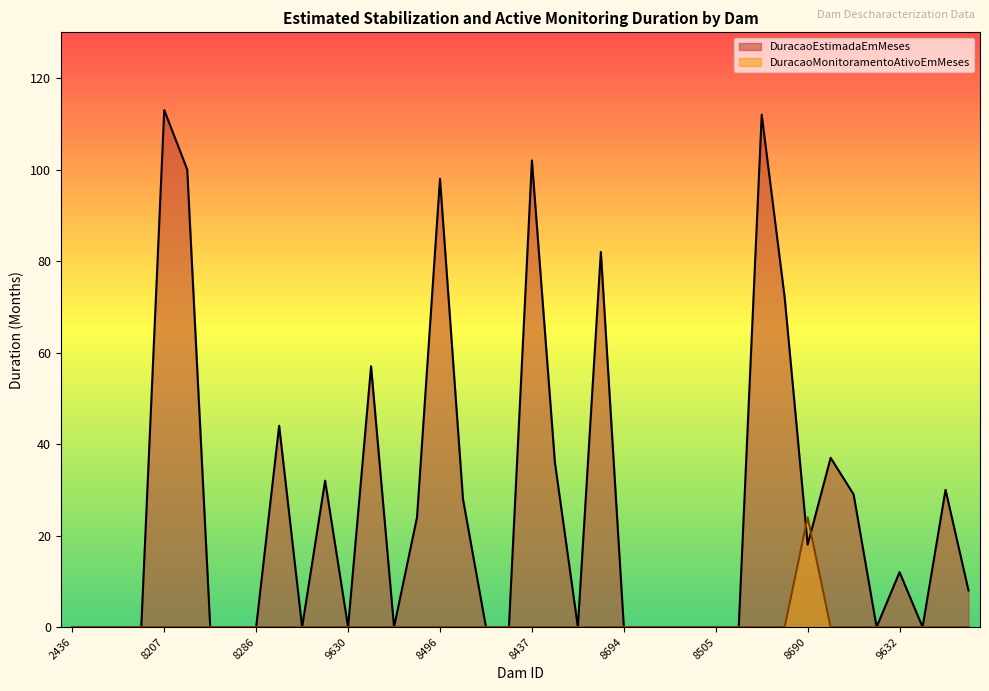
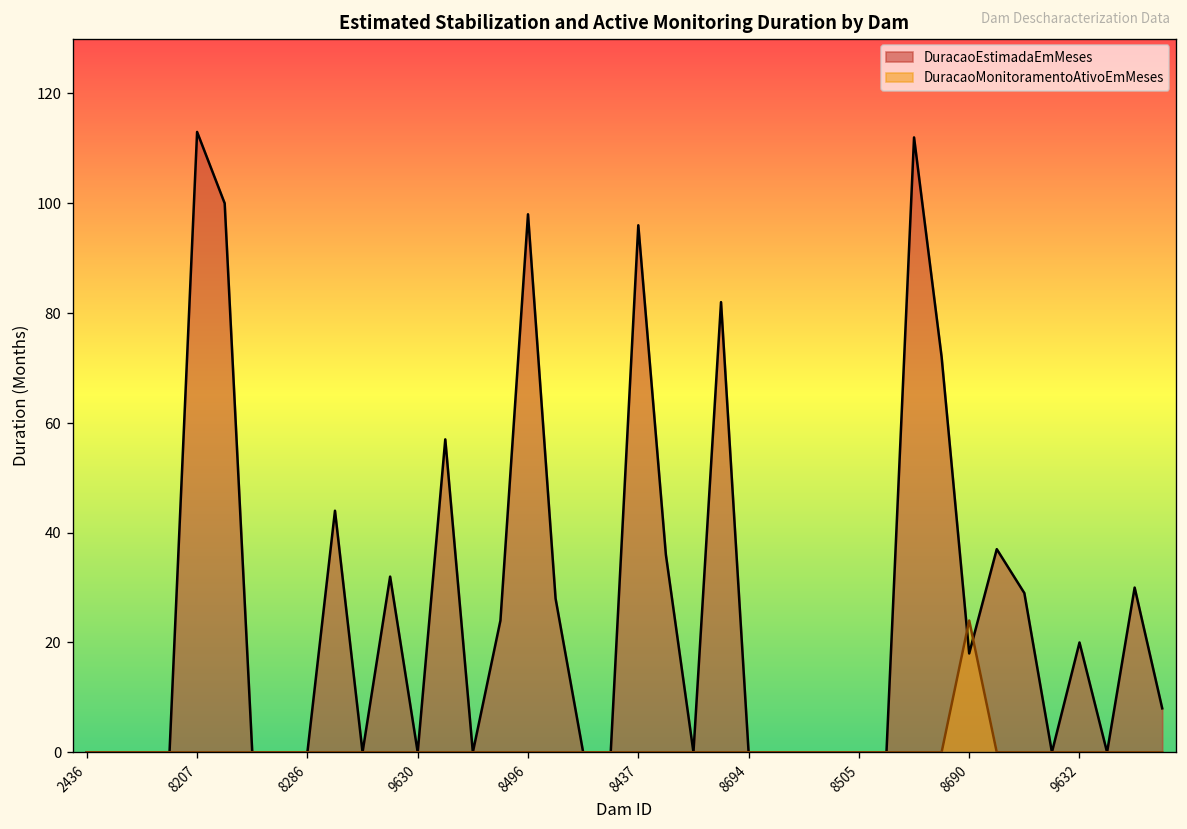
  {
    "DuracaoEstimadaEmMeses": {
      "8207": 113,
      "8496": 98,
-     "8437": 102,
+     "8437": 96,
      "8690": 18,
-     "9632": 12
+     "9632": 20
    },
    "DuracaoMonitoramentoAtivoEmMeses": {
      "8207": 0,
      "8496": 0,
      "8437": 0,
      "8690": 24,
      "9632": 0
    }
  }
